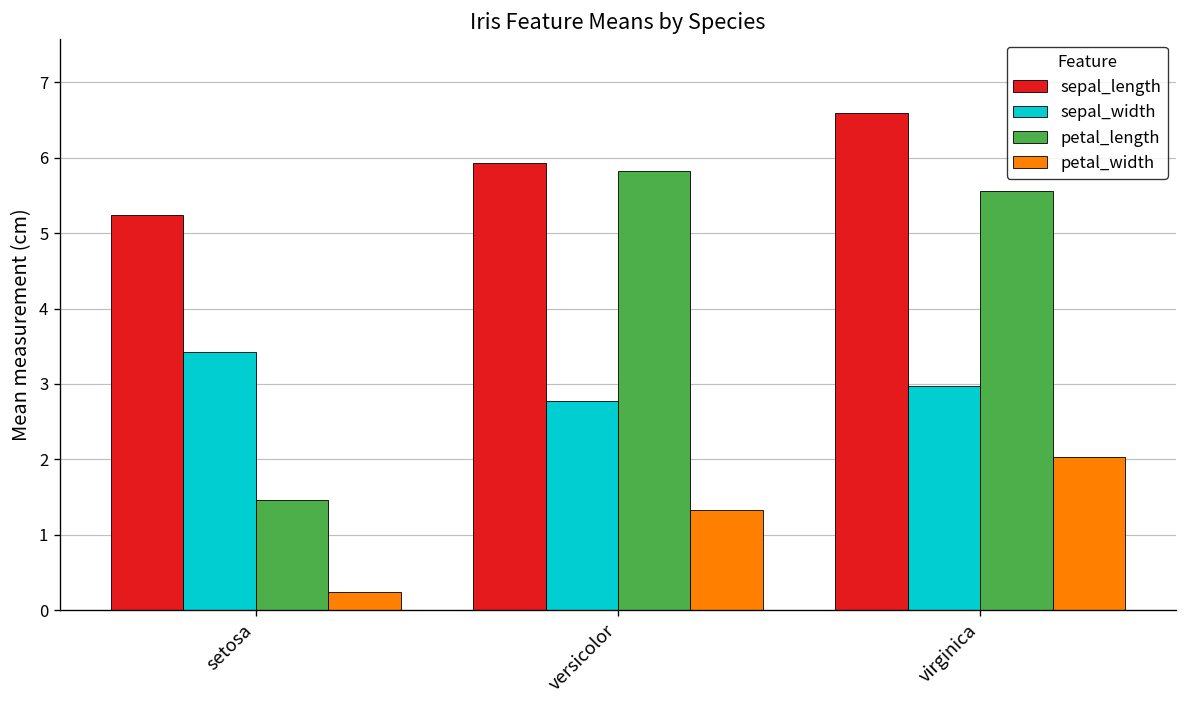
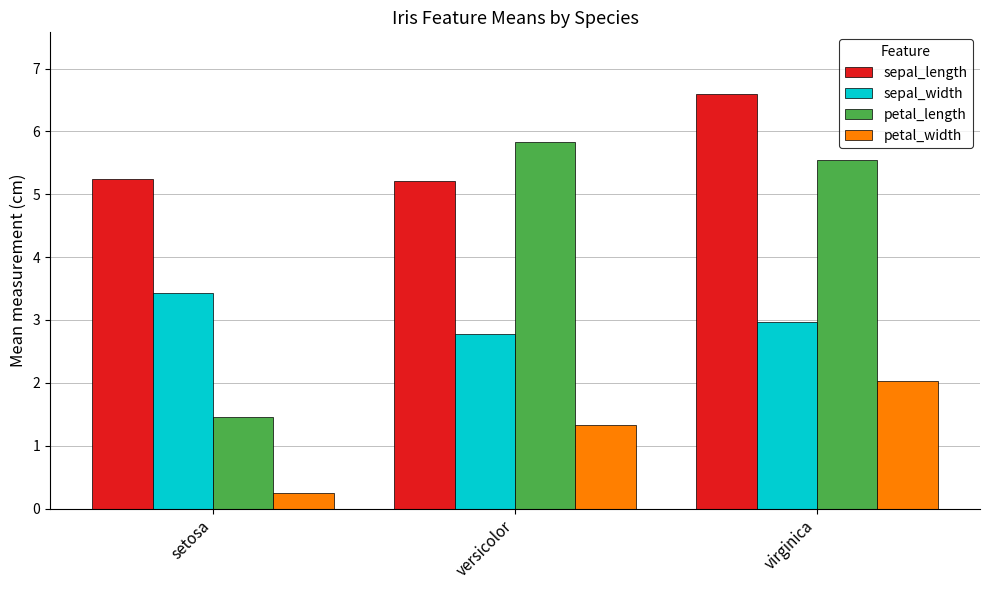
  {
    "sepal_length": {
      "setosa": 5.2,
-     "versicolor": 5.9,
+     "versicolor": 5.2,
      "virginica": 6.6
    },
    "sepal_width": {
      "setosa": 3.4,
      "versicolor": 2.8,
      "virginica": 3.0
    },
    "petal_length": {
      "setosa": 1.5,
      "versicolor": 5.8,
      "virginica": 5.6
    },
    "petal_width": {
      "setosa": 0.2,
      "versicolor": 1.3,
      "virginica": 2.0
    }
  }
